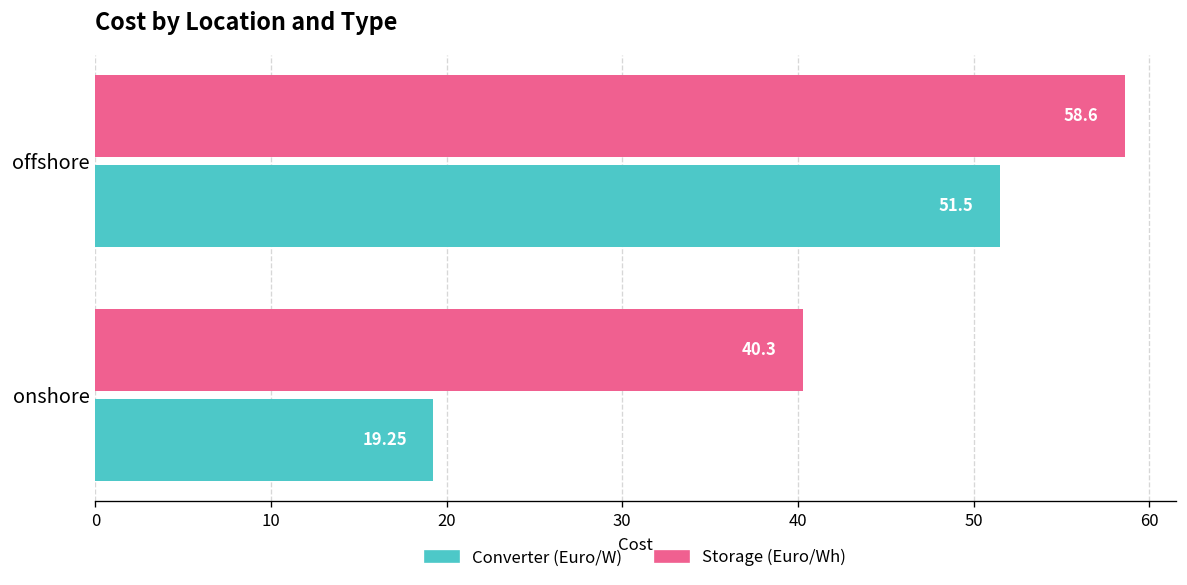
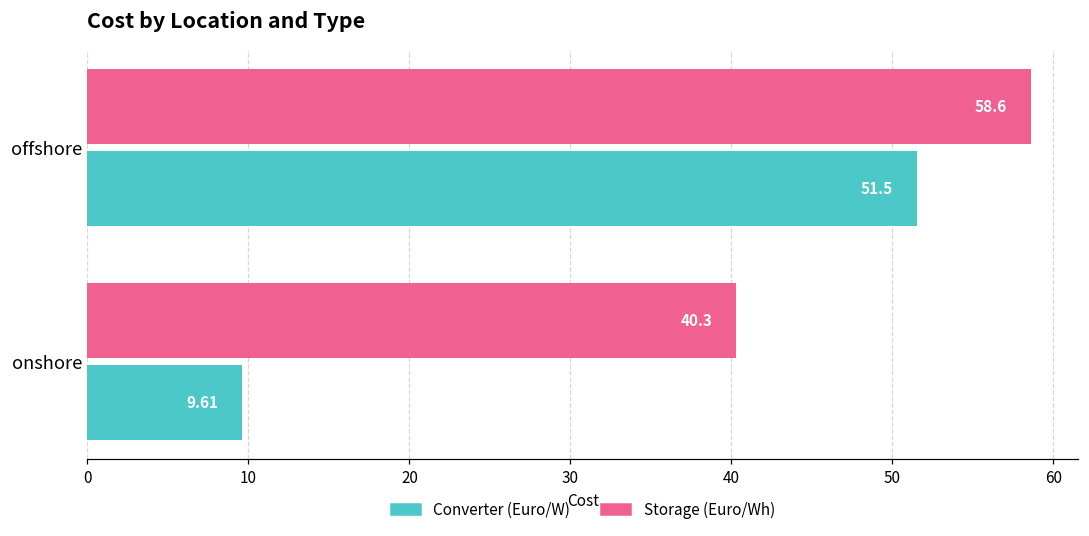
  {
    "Converter (Euro/W)": {
      "offshore": 51.5,
-     "onshore": 19.25
+     "onshore": 9.61
    },
    "Storage (Euro/Wh)": {
      "offshore": 58.6,
      "onshore": 40.3
    }
  }
